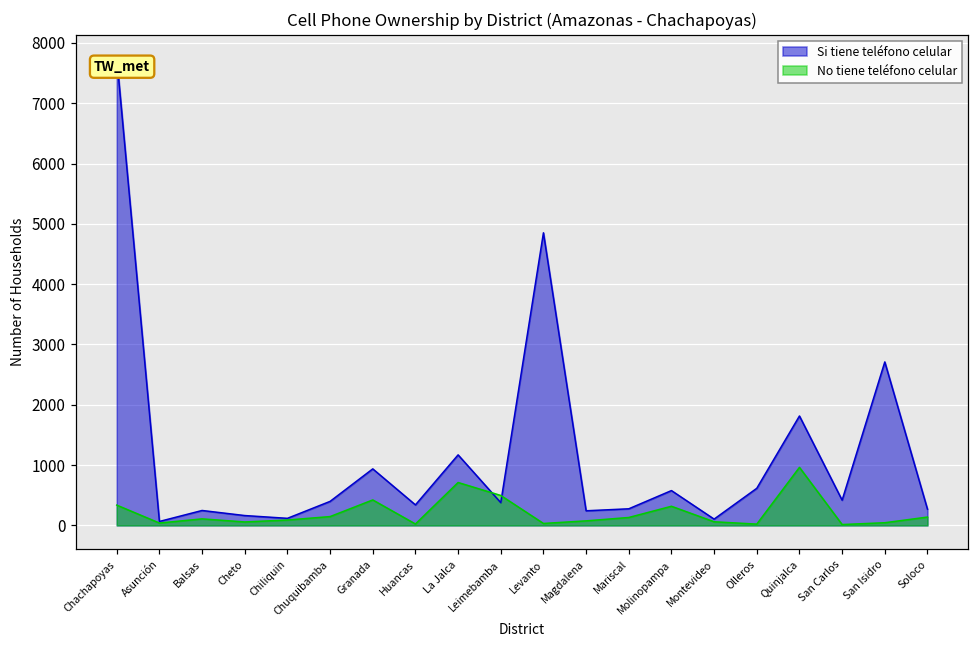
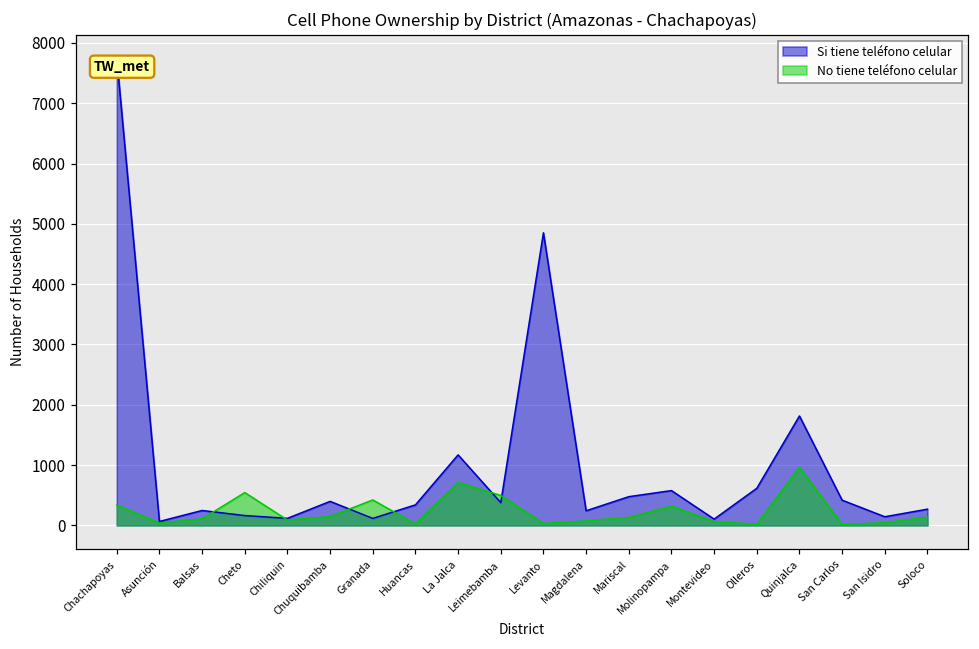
  {
    "Si tiene teléfono celular": {
      "Balsas": 200,
      "Cheto": 200,
      "Chuquibamba": 400,
-     "Granada": 900,
+     "Granada": 100,
      "Huancas": 300,
      "La Jalca": 1200,
      "Leimebamba": 400,
      "Levanto": 4900,
      "Magdalena": 200,
-     "Mariscal": 300,
+     "Mariscal": 500,
      "Molinopampa": 600,
      "Olleros": 600,
      "Quinjalca": 1800,
      "San Carlos": 400,
-     "San Isidro": 2700,
+     "San Isidro": 100,
      "Soloco": 300
    },
    "No tiene teléfono celular": {
      "Chachapoyas": 300,
      "Balsas": 100,
-     "Cheto": 100,
+     "Cheto": 500,
      "Chuquibamba": 100,
      "Granada": 400,
      "Huancas": 0,
      "La Jalca": 700,
      "Leimebamba": 500,
      "Levanto": 0,
      "Magdalena": 100,
      "Mariscal": 100,
      "Molinopampa": 300,
      "Olleros": 0,
      "Quinjalca": 1000,
      "San Carlos": 0,
      "San Isidro": 0,
      "Soloco": 100
    }
  }
